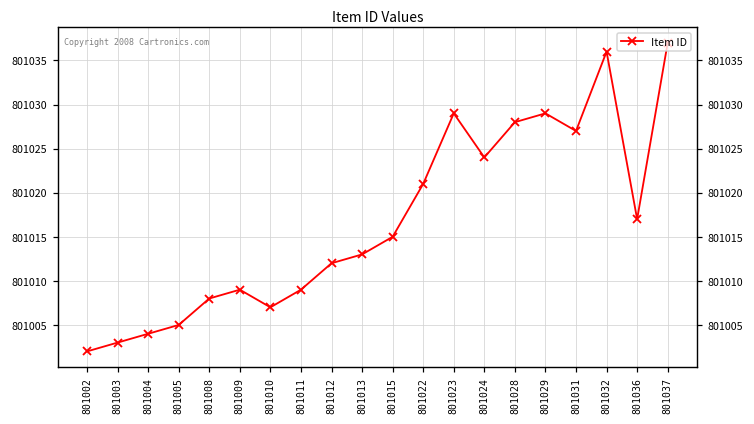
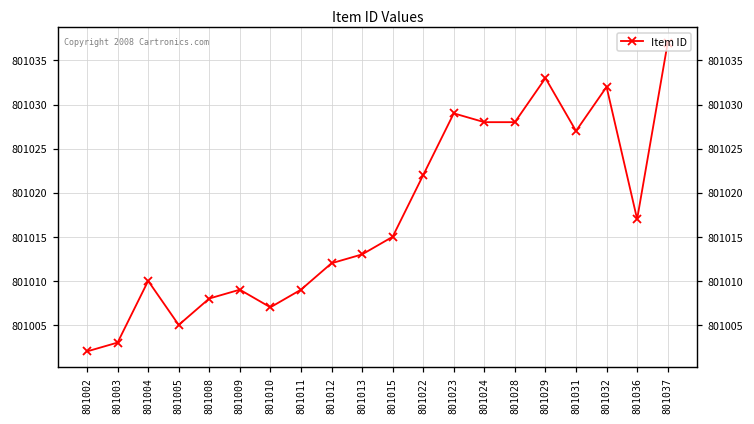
  {
    "801002": 801002,
    "801003": 801003,
-   "801004": 801004,
+   "801004": 801010,
    "801005": 801005,
    "801008": 801008,
    "801009": 801009,
    "801010": 801007,
    "801011": 801009,
    "801012": 801012,
    "801013": 801013,
    "801015": 801015,
-   "801022": 801021,
+   "801022": 801022,
    "801023": 801029,
-   "801024": 801024,
+   "801024": 801028,
    "801028": 801028,
-   "801029": 801029,
+   "801029": 801033,
    "801031": 801027,
-   "801032": 801036,
+   "801032": 801032,
    "801036": 801017
  }
